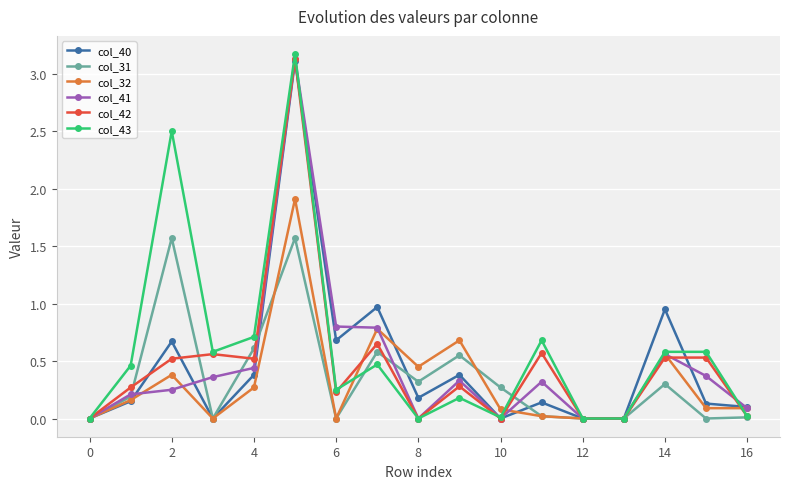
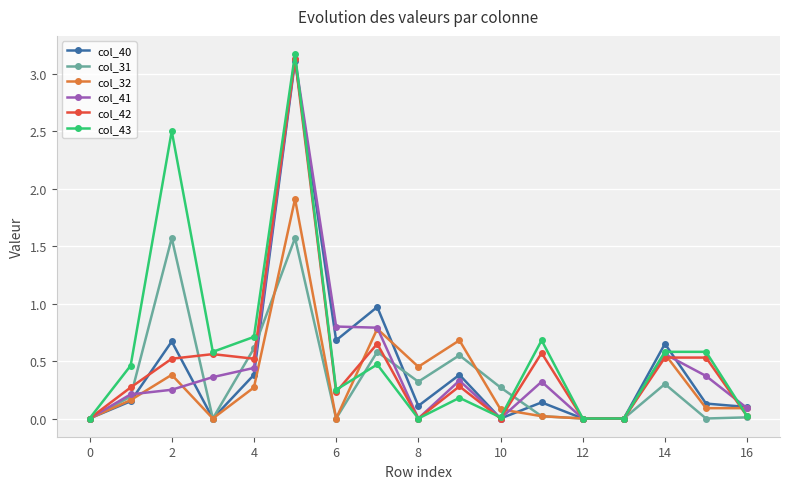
  {
    "col_40": {
      "2": 0.67,
      "4": 0.38,
      "6": 0.68,
-     "8": 0.18,
-     "14": 0.95
+     "8": 0.11,
+     "14": 0.65
    },
    "col_31": {
      "2": 1.57,
      "4": 0.61,
      "8": 0.32,
      "10": 0.27,
      "14": 0.30
    },
    "col_41": {
      "2": 0.25,
      "4": 0.44,
      "6": 0.80
    },
    "col_43": {
      "2": 2.50,
      "4": 0.71
    }
  }
